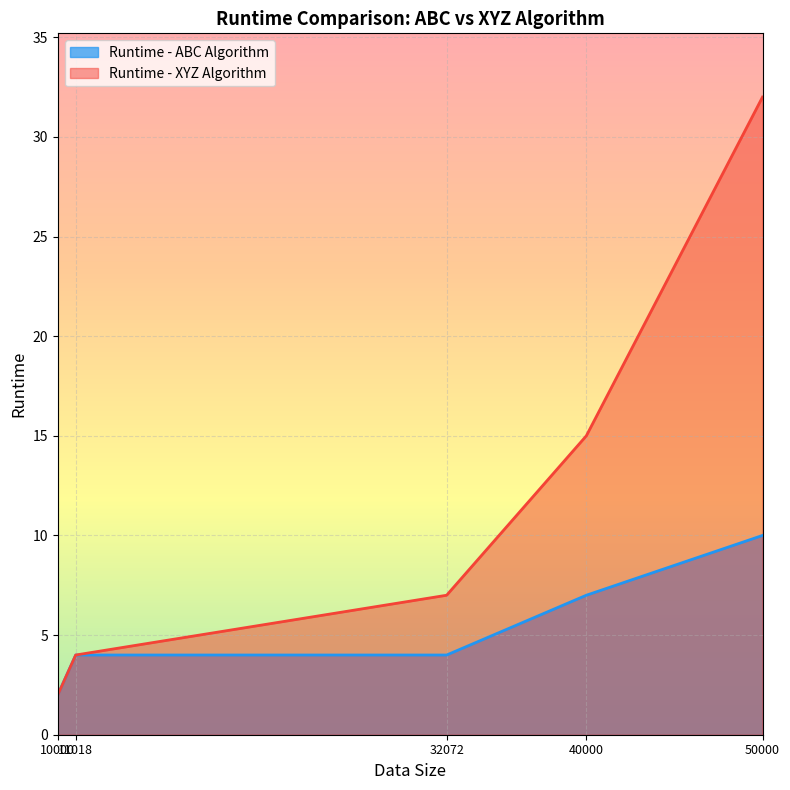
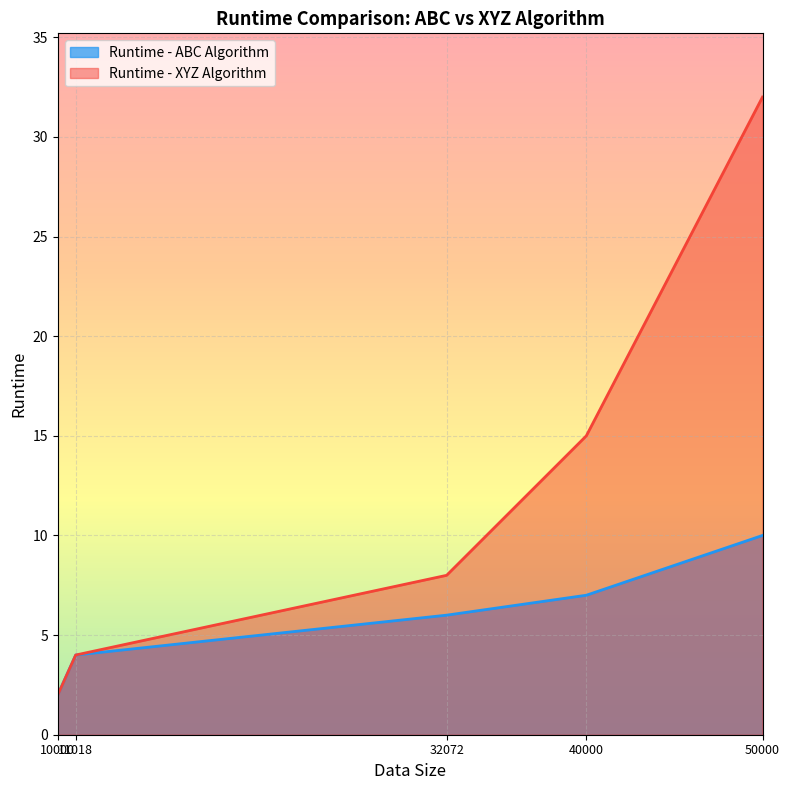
  {
    "Runtime - ABC Algorithm": {
-     "32072": 4,
+     "32072": 6,
      "40000": 7,
      "50000": 10
    },
    "Runtime - XYZ Algorithm": {
-     "32072": 7,
+     "32072": 8,
      "40000": 15,
      "50000": 32
    }
  }
